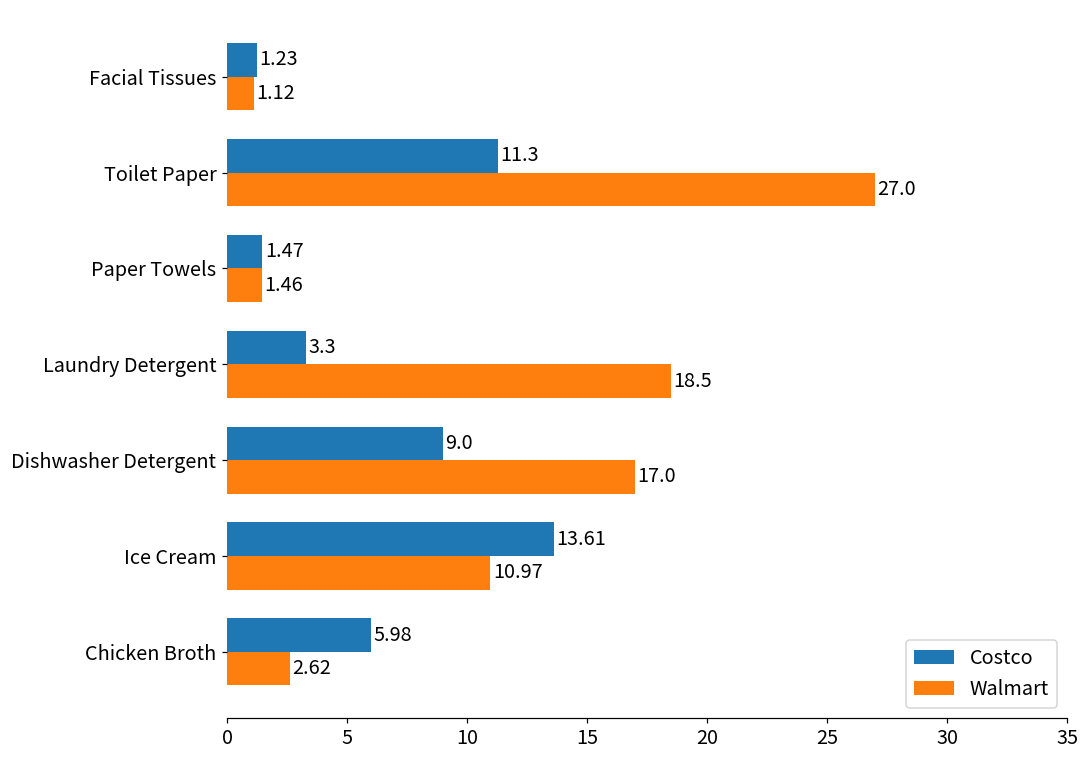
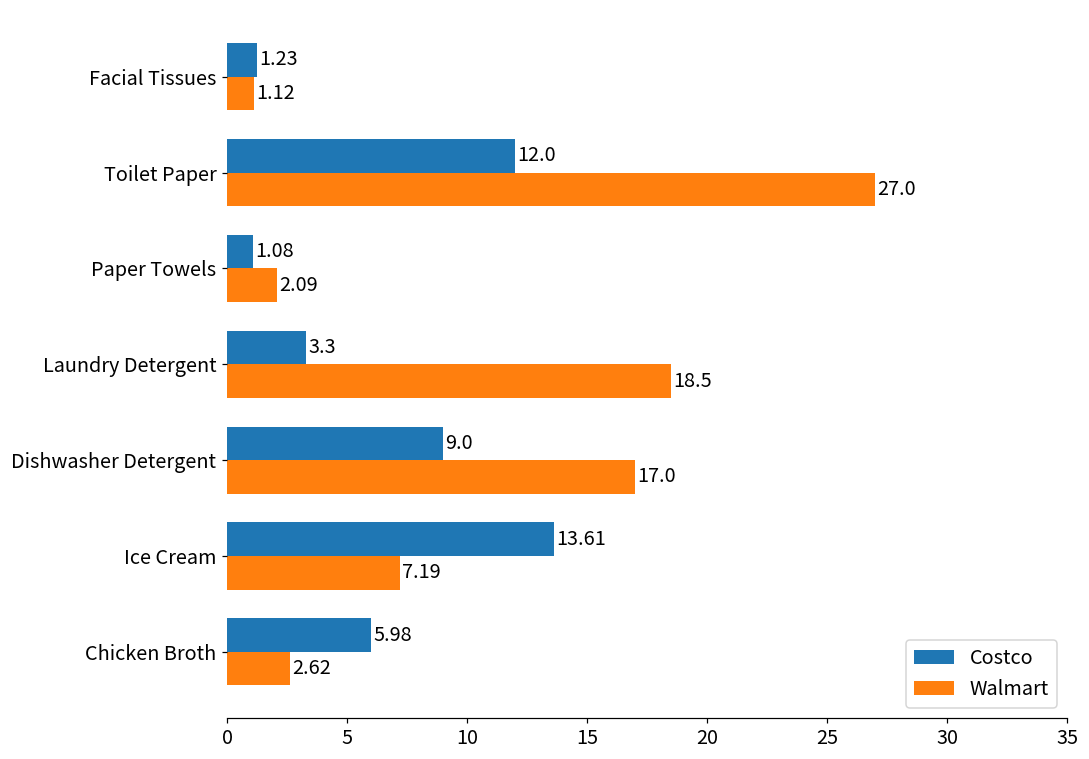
  {
    "Costco": {
      "Facial Tissues": 1.23,
-     "Toilet Paper": 11.3,
-     "Paper Towels": 1.47,
+     "Toilet Paper": 12.0,
+     "Paper Towels": 1.08,
      "Laundry Detergent": 3.3,
      "Dishwasher Detergent": 9.0,
      "Ice Cream": 13.61,
      "Chicken Broth": 5.98
    },
    "Walmart": {
      "Facial Tissues": 1.12,
      "Toilet Paper": 27.0,
-     "Paper Towels": 1.46,
+     "Paper Towels": 2.09,
      "Laundry Detergent": 18.5,
      "Dishwasher Detergent": 17.0,
-     "Ice Cream": 10.97,
+     "Ice Cream": 7.19,
      "Chicken Broth": 2.62
    }
  }
